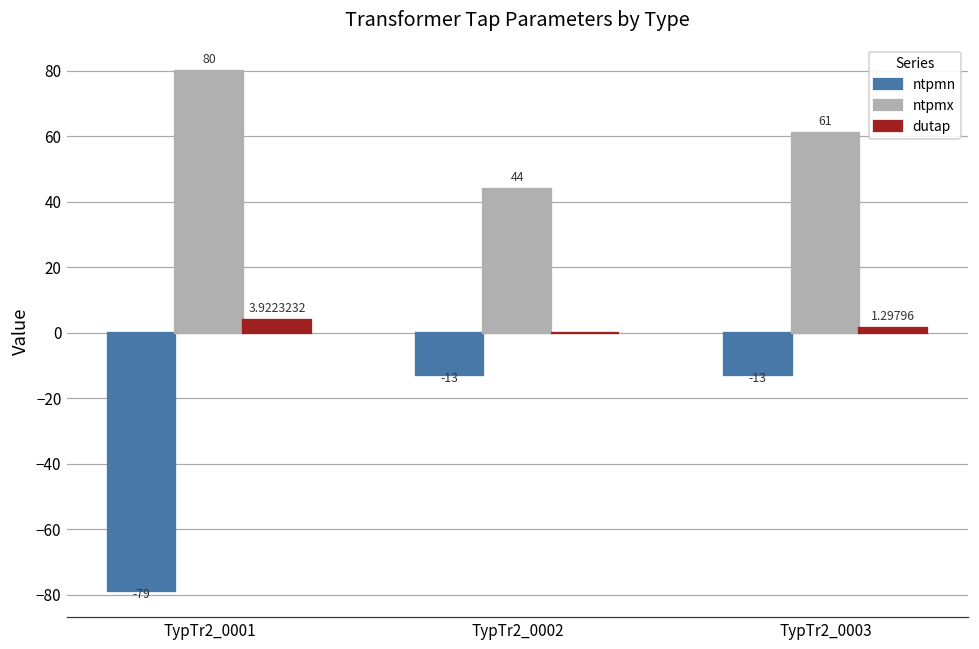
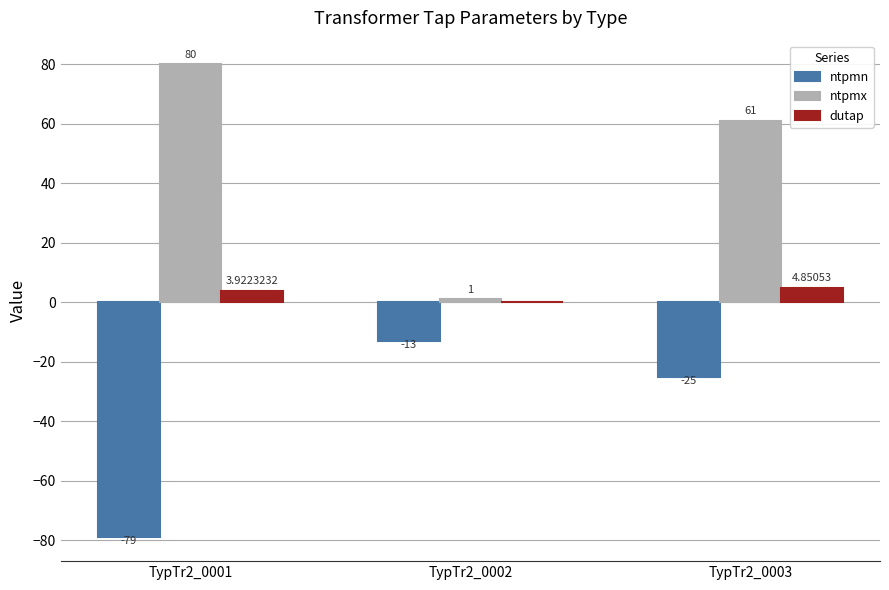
  {
    "ntpmn": {
      "TypTr2_0001": -79,
      "TypTr2_0002": -13,
-     "TypTr2_0003": -13
+     "TypTr2_0003": -25
    },
    "ntpmx": {
      "TypTr2_0001": 80,
-     "TypTr2_0002": 44,
+     "TypTr2_0002": 1,
      "TypTr2_0003": 61
    },
    "dutap": {
      "TypTr2_0001": 3.9223232,
-     "TypTr2_0003": 1.29796
+     "TypTr2_0003": 4.85053
    }
  }
